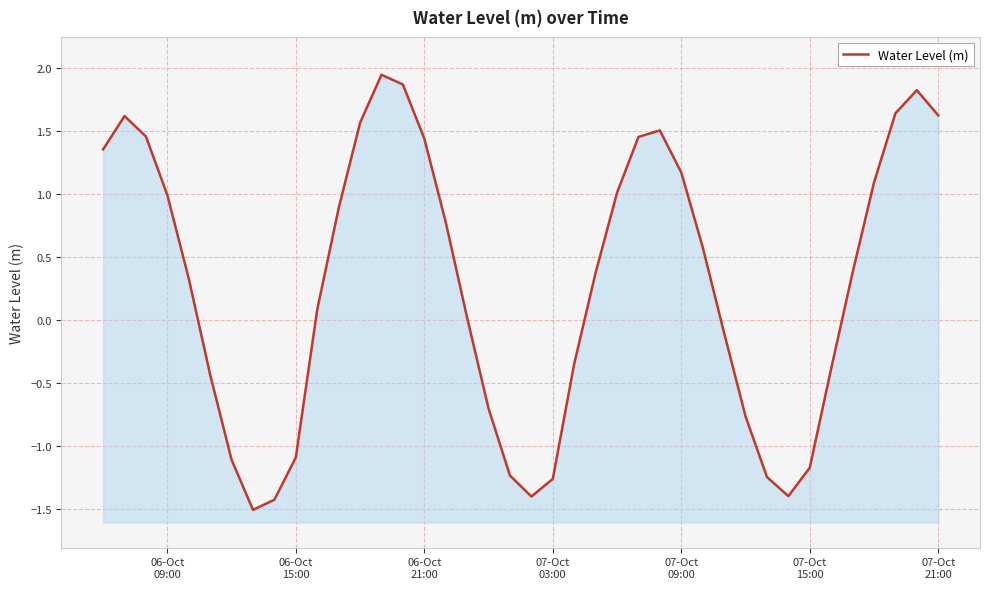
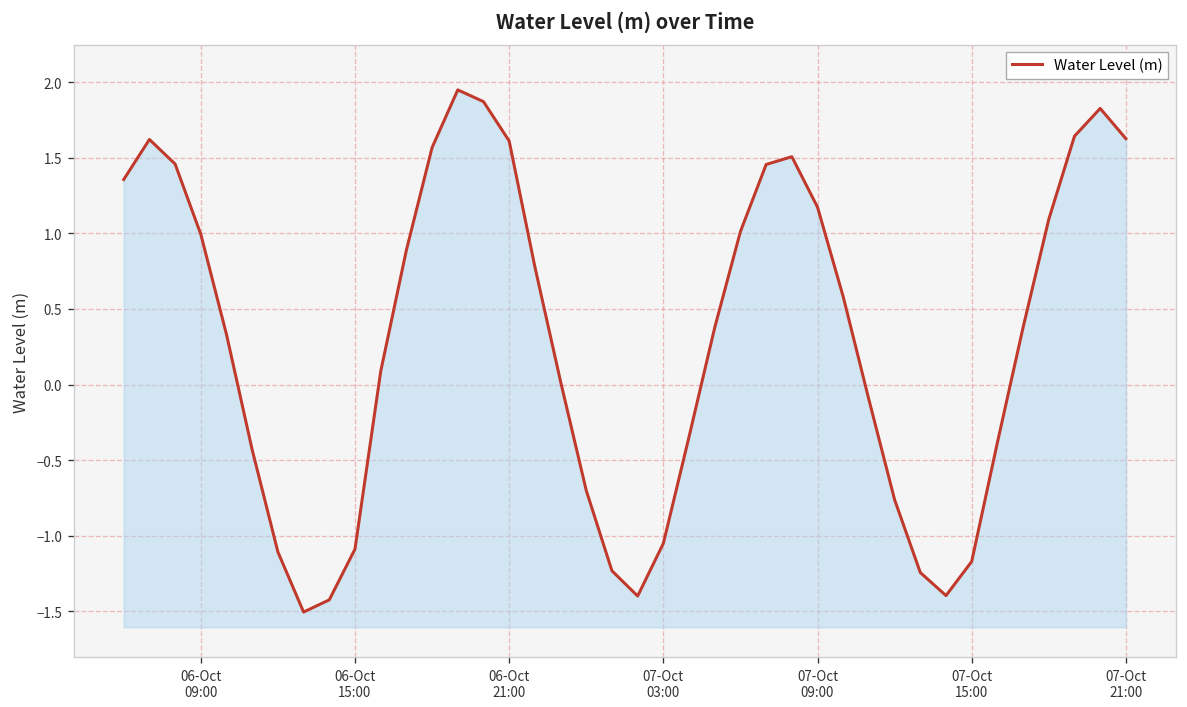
  {
    "06-Oct 09:00": 0.99,
    "06-Oct 15:00": -1.09,
-   "06-Oct 21:00": 1.44,
-   "07-Oct 03:00": -1.26,
+   "06-Oct 21:00": 1.61,
+   "07-Oct 03:00": -1.05,
    "07-Oct 09:00": 1.17,
    "07-Oct 15:00": -1.17,
    "07-Oct 21:00": 1.63
  }
